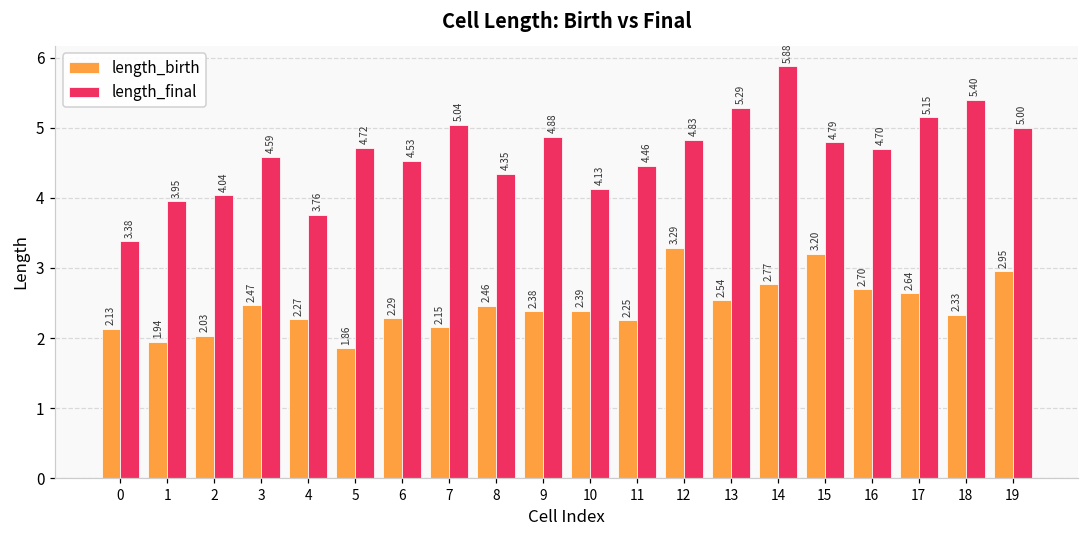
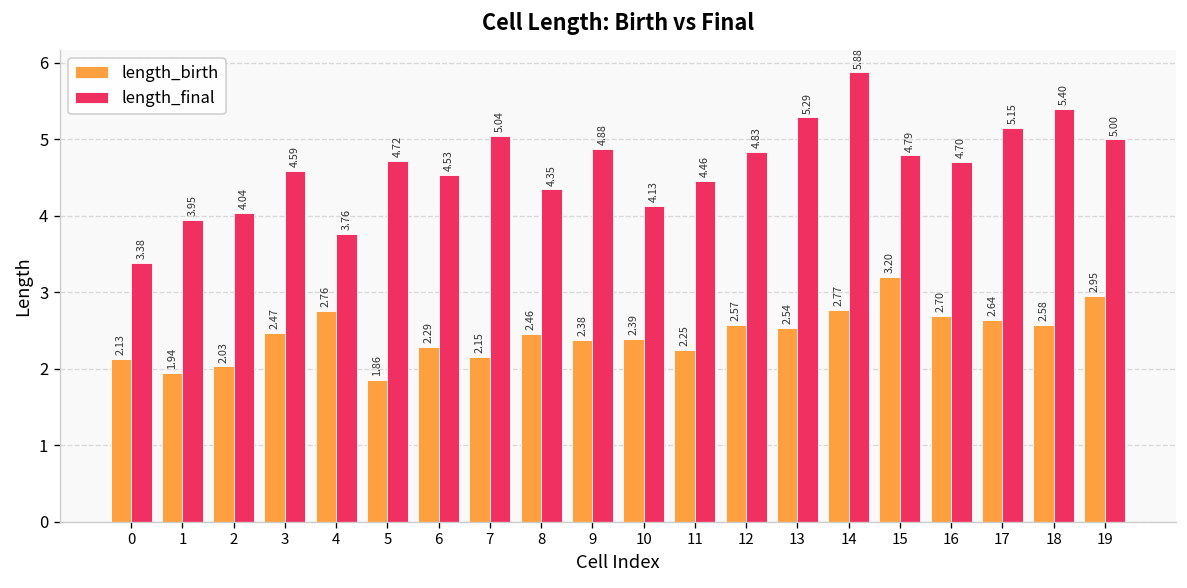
  {
    "length_birth": {
      "0": 2.13,
      "1": 1.94,
      "2": 2.03,
      "3": 2.47,
-     "4": 2.27,
+     "4": 2.76,
      "5": 1.86,
      "6": 2.29,
      "7": 2.15,
      "8": 2.46,
      "9": 2.38,
      "10": 2.39,
      "11": 2.25,
-     "12": 3.29,
+     "12": 2.57,
      "13": 2.54,
      "14": 2.77,
      "15": 3.20,
      "16": 2.70,
      "17": 2.64,
-     "18": 2.33,
+     "18": 2.58,
      "19": 2.95
    },
    "length_final": {
      "0": 3.38,
      "1": 3.95,
      "2": 4.04,
      "3": 4.59,
      "4": 3.76,
      "5": 4.72,
      "6": 4.53,
      "7": 5.04,
      "8": 4.35,
      "9": 4.88,
      "10": 4.13,
      "11": 4.46,
      "12": 4.83,
      "13": 5.29,
      "14": 5.88,
      "15": 4.79,
      "16": 4.70,
      "17": 5.15,
      "18": 5.40,
      "19": 5.00
    }
  }
